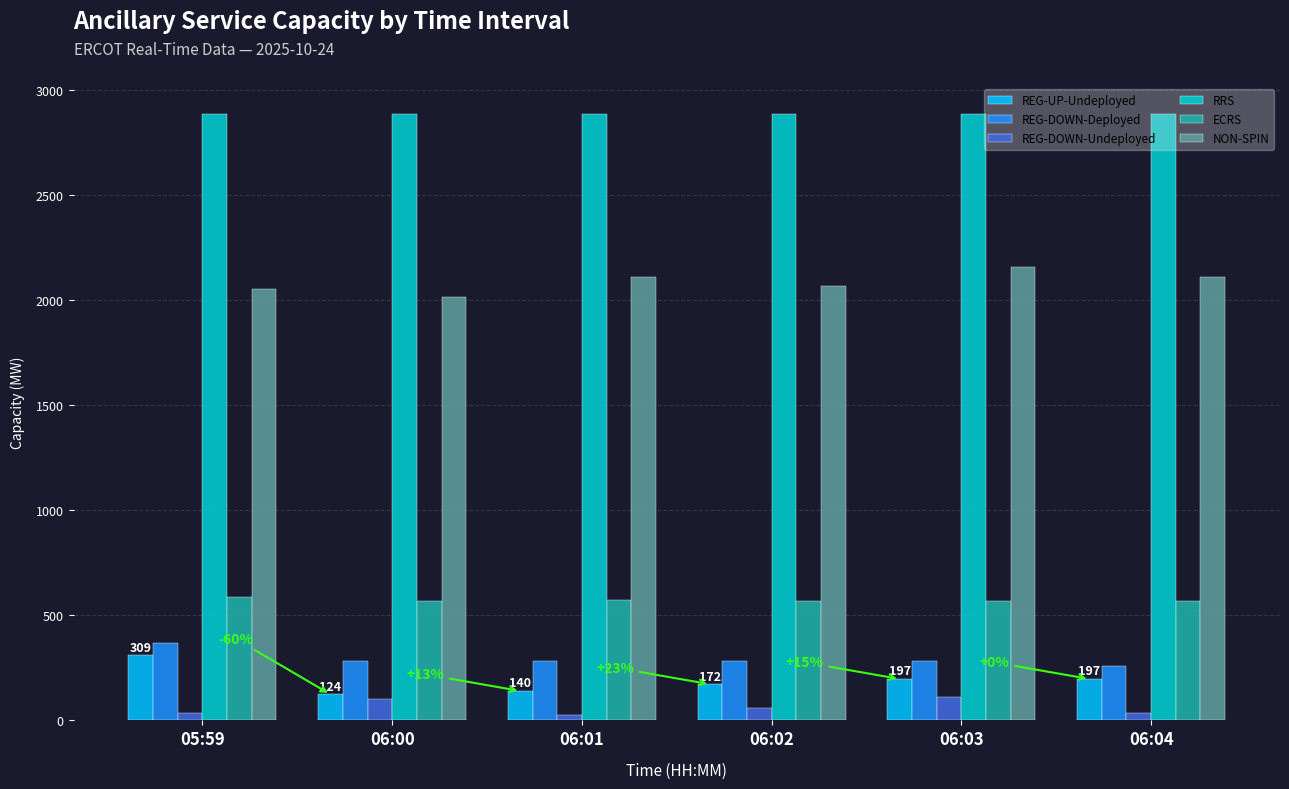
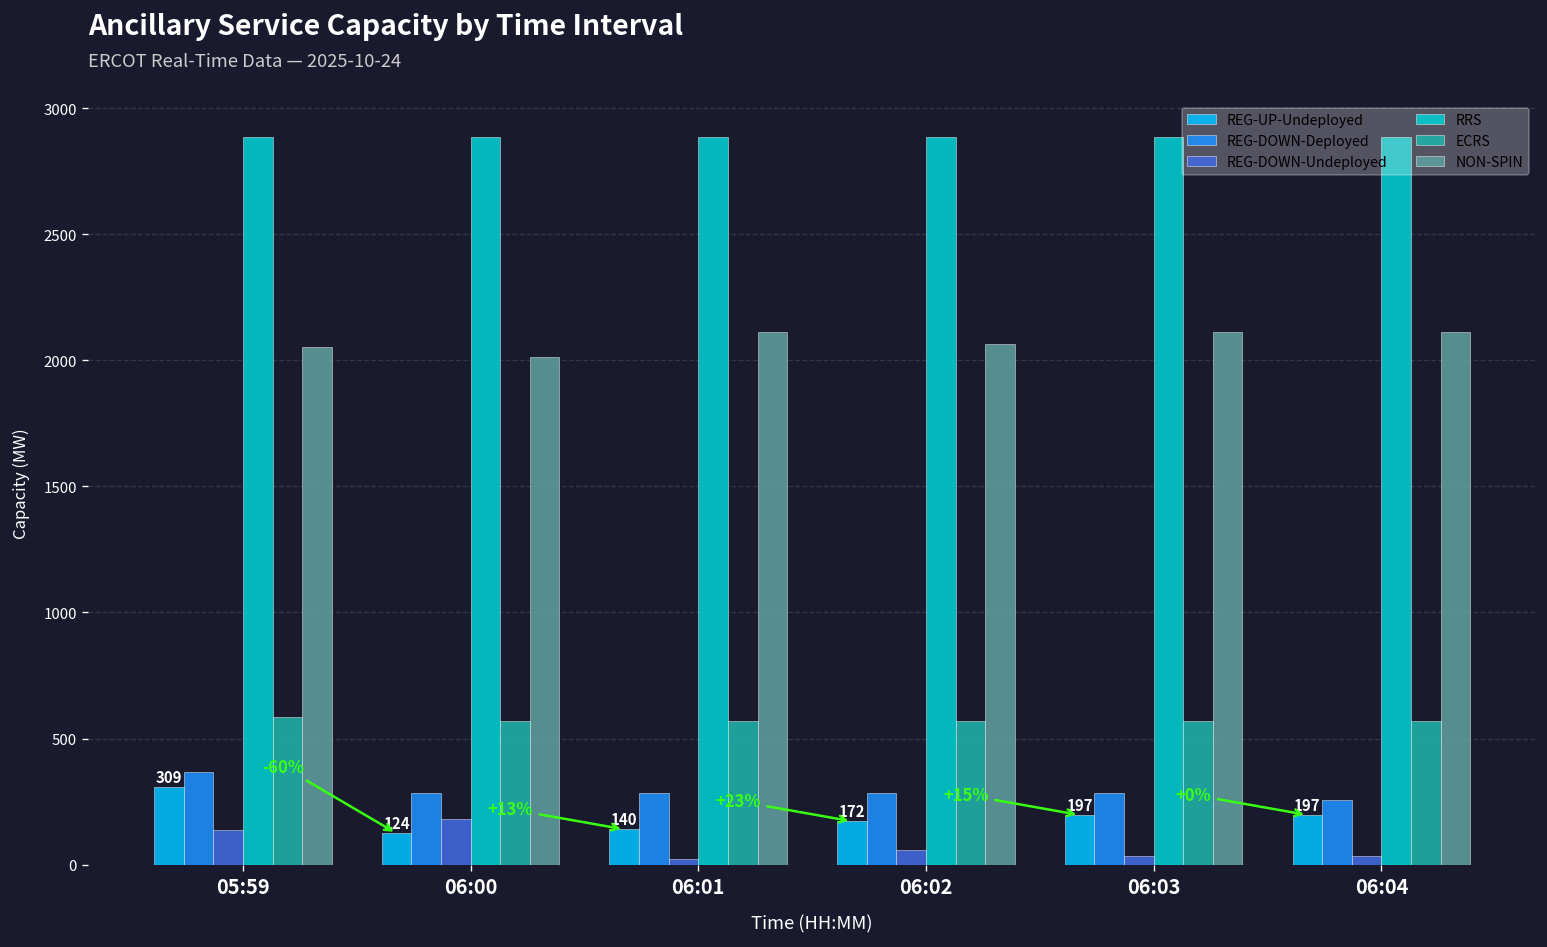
  {
    "REG-DOWN-Undeployed": {
-     "05:59": 40,
-     "06:00": 100,
+     "05:59": 140,
+     "06:00": 180,
      "06:01": 20,
      "06:02": 60,
-     "06:03": 110,
+     "06:03": 40,
      "06:04": 40
    },
    "NON-SPIN": {
-     "06:03": 2160,
+     "06:03": 2110,
      "06:04": 2110
    }
  }
